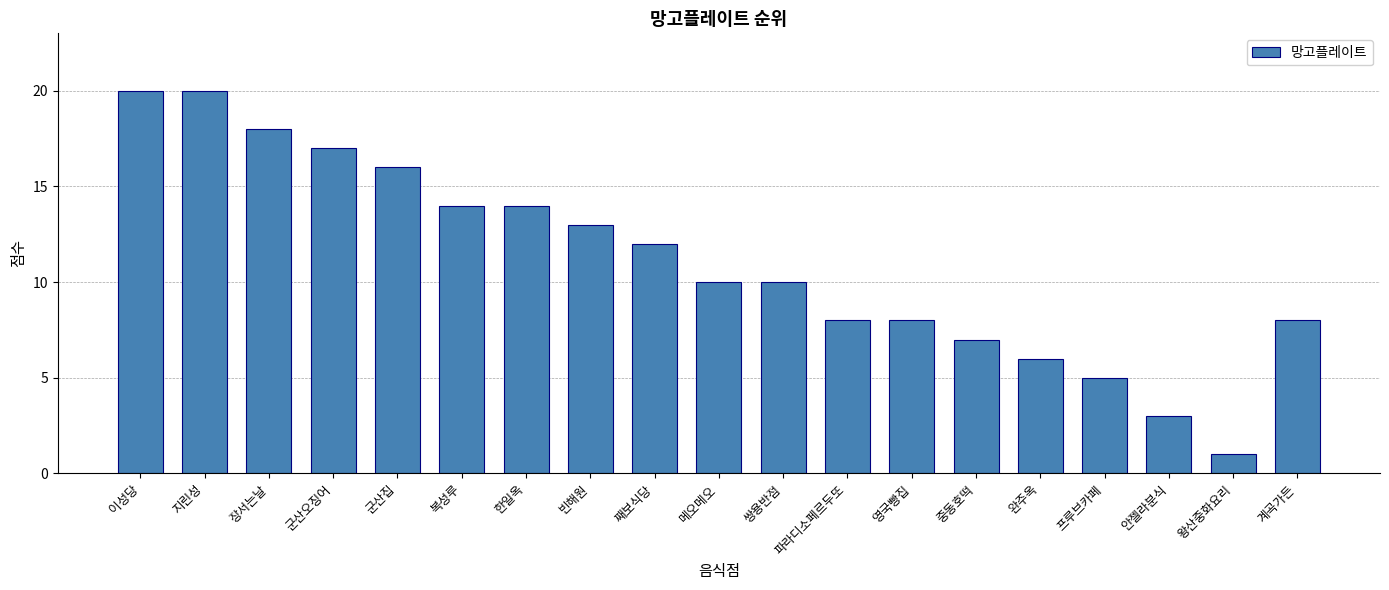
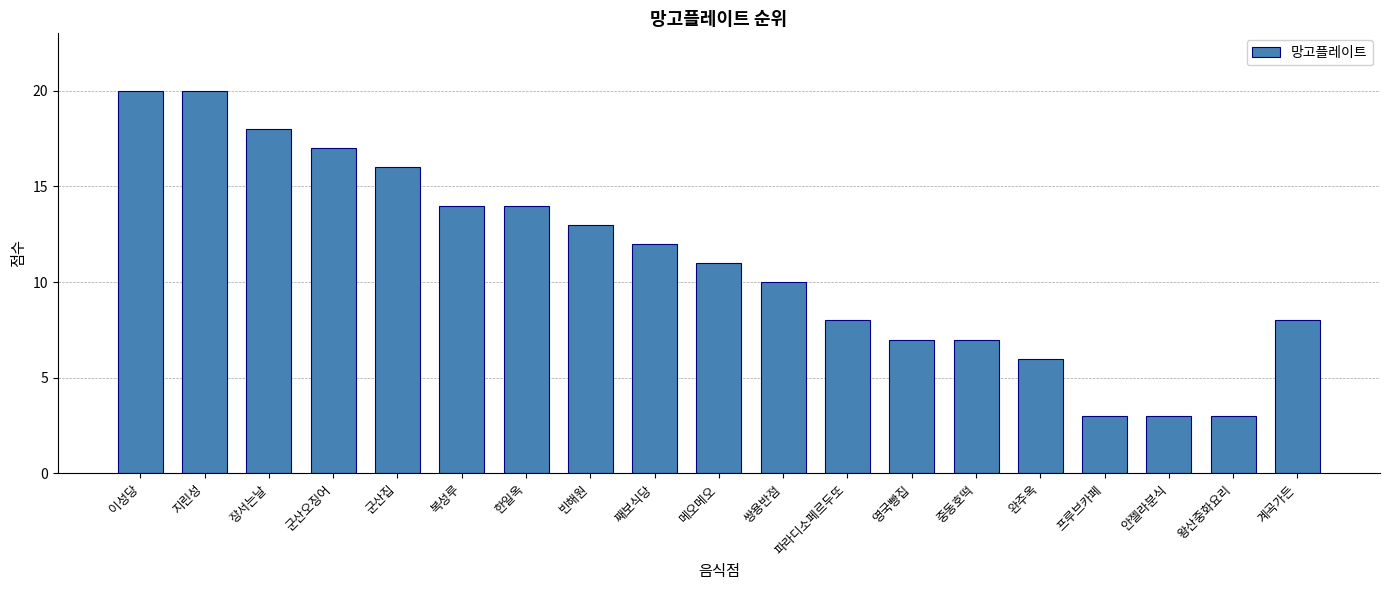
  {
    "이성당": 20,
    "지린성": 20,
    "장서는날": 18,
    "군산오징어": 17,
    "군산집": 16,
    "복성루": 14,
    "한일옥": 14,
    "빈해원": 13,
    "째보식당": 12,
-   "메오메오": 10,
+   "메오메오": 11,
    "쌍용반점": 10,
    "파라디소페르두또": 8,
-   "영국빵집": 8,
+   "영국빵집": 7,
    "중동호떡": 7,
    "완주옥": 6,
-   "프루브카페": 5,
+   "프루브카페": 3,
    "안젤라분식": 3,
-   "왕산중화요리": 1,
+   "왕산중화요리": 3,
    "계곡가든": 8
  }
